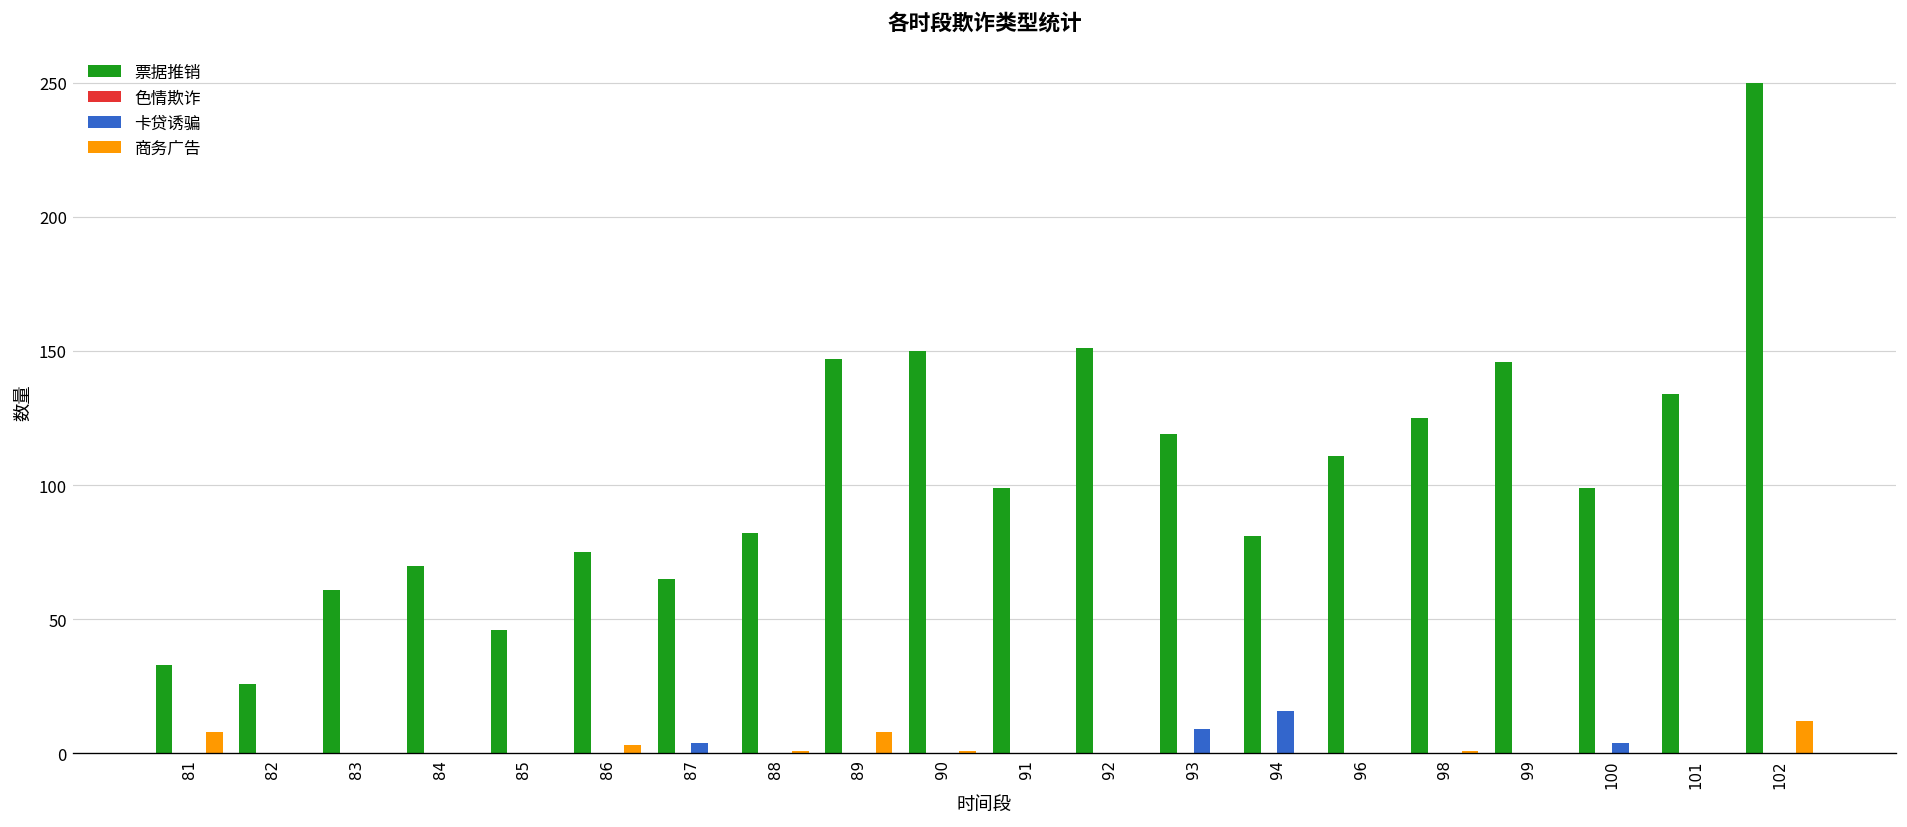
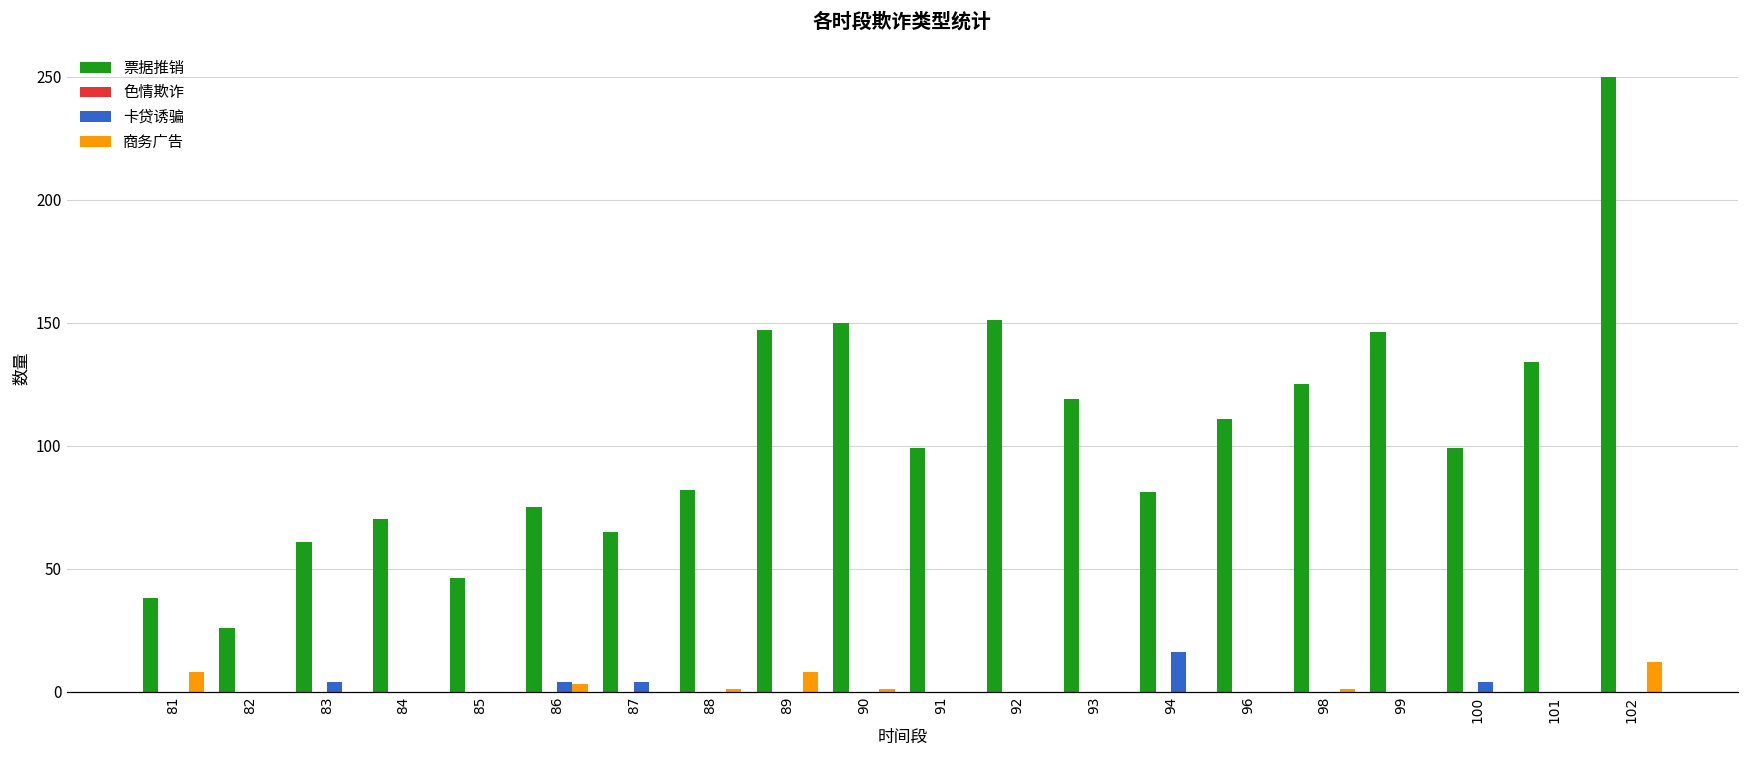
  {
    "票据推销": {
-     "81": 33,
+     "81": 38,
      "82": 26,
      "83": 61,
      "84": 70,
      "85": 46,
      "86": 75,
      "87": 65,
      "88": 82,
      "89": 147,
      "90": 150,
      "91": 99,
      "92": 151,
      "93": 119,
      "94": 81,
      "96": 111,
      "98": 125,
      "99": 146,
      "100": 99,
      "101": 134,
      "102": 250
    },
    "色情欺诈": {
      "81": 0,
      "82": 0,
      "83": 0,
      "84": 0,
      "85": 0,
      "86": 0,
      "87": 0,
      "88": 0,
      "89": 0,
      "90": 0,
      "91": 0,
      "92": 0,
      "93": 0,
      "94": 0,
      "96": 0,
      "98": 0,
      "99": 0,
      "100": 0,
      "101": 0,
      "102": 0
    },
    "卡贷诱骗": {
      "81": 0,
      "82": 0,
-     "83": 0,
+     "83": 4,
      "84": 0,
      "85": 0,
-     "86": 0,
+     "86": 4,
      "87": 4,
      "88": 0,
      "89": 0,
      "90": 0,
      "91": 0,
      "92": 0,
-     "93": 9,
+     "93": 0,
      "94": 16,
      "96": 0,
      "98": 0,
      "99": 0,
      "100": 4,
      "101": 0,
      "102": 0
    },
    "商务广告": {
      "81": 8,
      "82": 0,
      "83": 0,
      "84": 0,
      "85": 0,
      "86": 3,
      "87": 0,
      "89": 8,
      "91": 0,
      "92": 0,
      "93": 0,
      "94": 0,
      "96": 0,
      "99": 0,
      "100": 0,
      "101": 0,
      "102": 12
    }
  }
